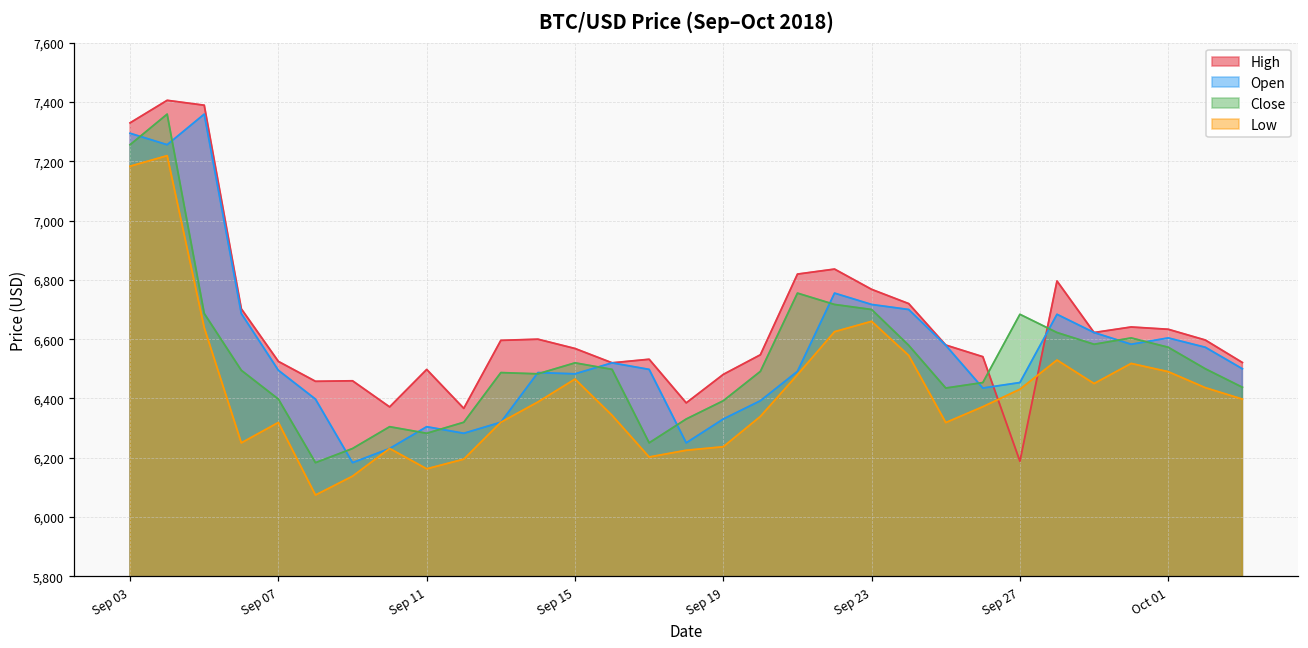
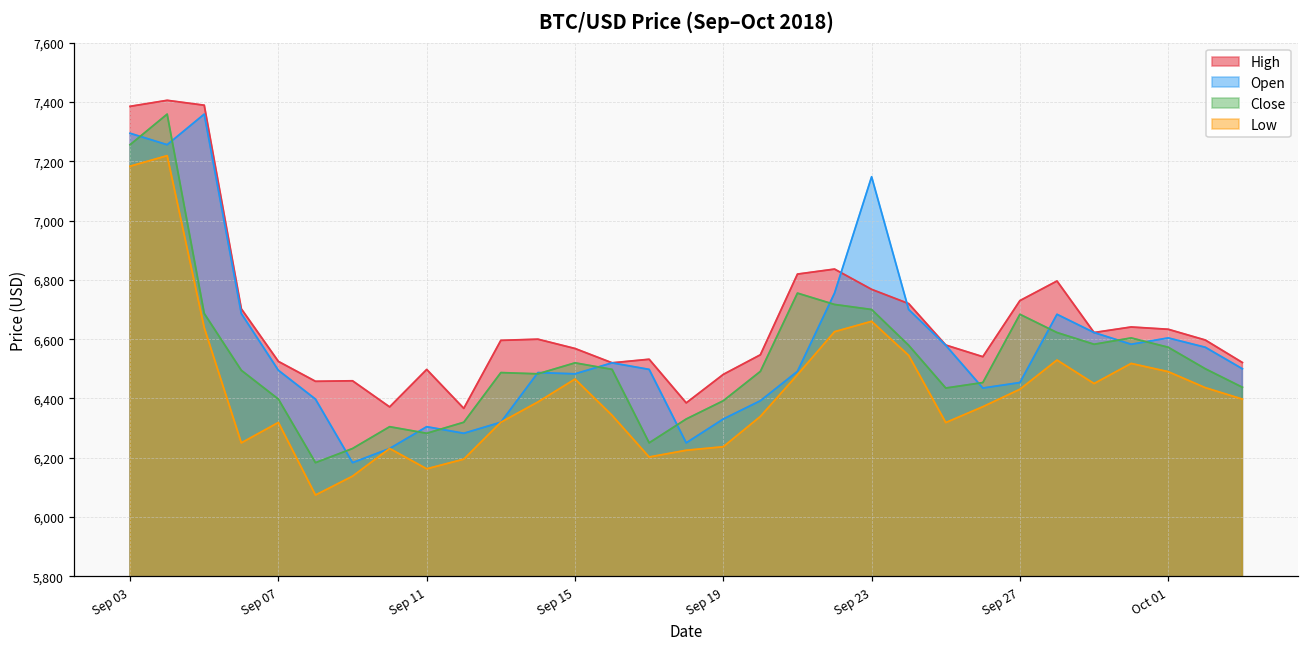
  {
    "High": {
-     "Sep 03": "7,330",
+     "Sep 03": "7,390",
      "Sep 07": "6,520",
      "Sep 11": "6,500",
      "Sep 15": "6,570",
      "Sep 19": "6,480",
      "Sep 23": "6,770",
-     "Sep 27": "6,190",
+     "Sep 27": "6,730",
      "Oct 01": "6,630"
    },
    "Open": {
      "Sep 03": "7,290",
      "Sep 07": "6,490",
      "Sep 11": "6,300",
      "Sep 15": "6,480",
      "Sep 19": "6,330",
-     "Sep 23": "6,720",
+     "Sep 23": "7,150",
      "Sep 27": "6,450",
      "Oct 01": "6,600"
    },
    "Close": {
      "Sep 03": "7,260",
      "Sep 07": "6,400",
      "Sep 11": "6,280",
      "Sep 15": "6,520",
      "Sep 19": "6,390",
      "Sep 23": "6,700",
      "Sep 27": "6,680",
      "Oct 01": "6,570"
    },
    "Low": {
      "Sep 03": "7,180",
      "Sep 07": "6,320",
      "Sep 11": "6,160",
      "Sep 15": "6,470",
      "Sep 19": "6,240",
      "Sep 23": "6,660",
      "Sep 27": "6,430",
      "Oct 01": "6,490"
    }
  }
